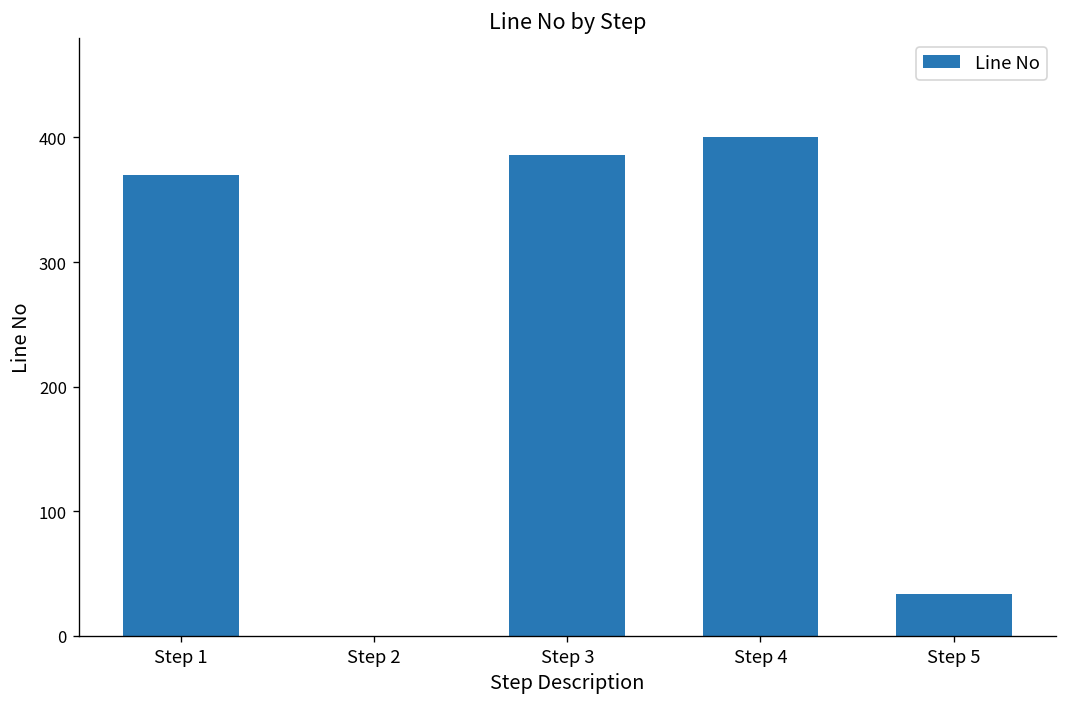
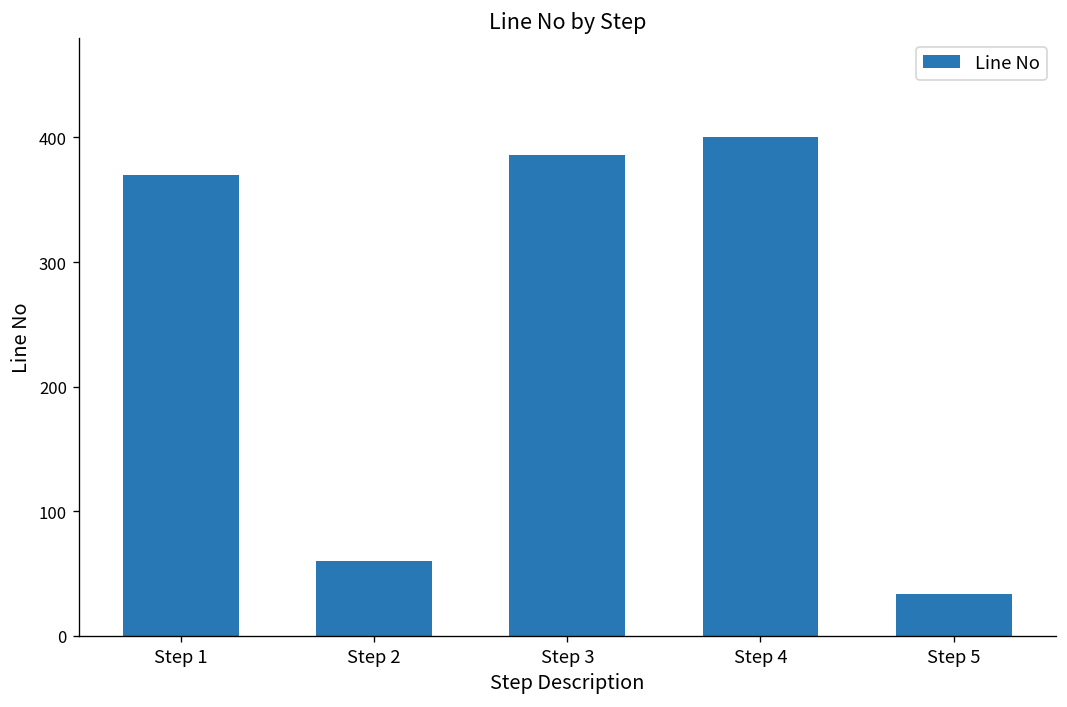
  {
    "Step 1": 370,
-   "Step 2": 0,
+   "Step 2": 60,
    "Step 3": 386,
    "Step 4": 400,
    "Step 5": 34
  }
